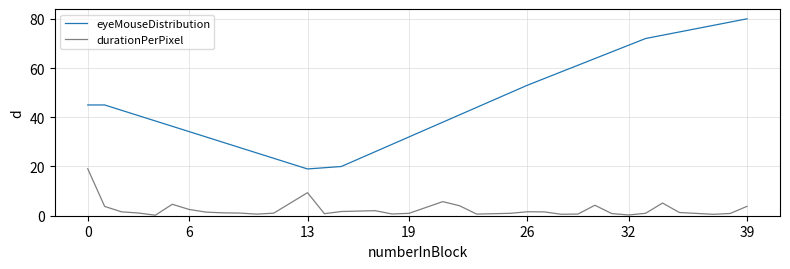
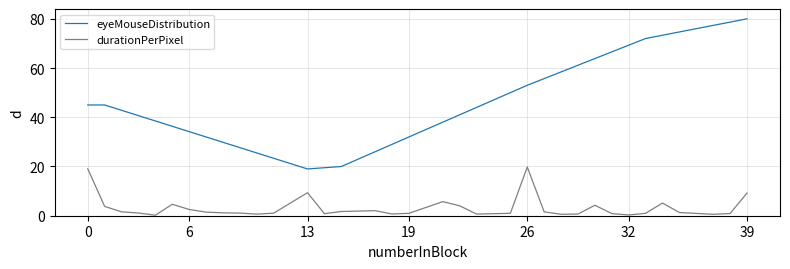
  {
    "eyeMouseDistribution": {
      "0": 45,
      "6": 34,
      "13": 19,
      "19": 32,
      "26": 53,
      "32": 69,
      "39": 80
    },
    "durationPerPixel": {
      "0": 19,
      "6": 3,
      "13": 9,
      "19": 1,
-     "26": 2,
+     "26": 20,
      "32": 0,
-     "39": 4
+     "39": 9
    }
  }
